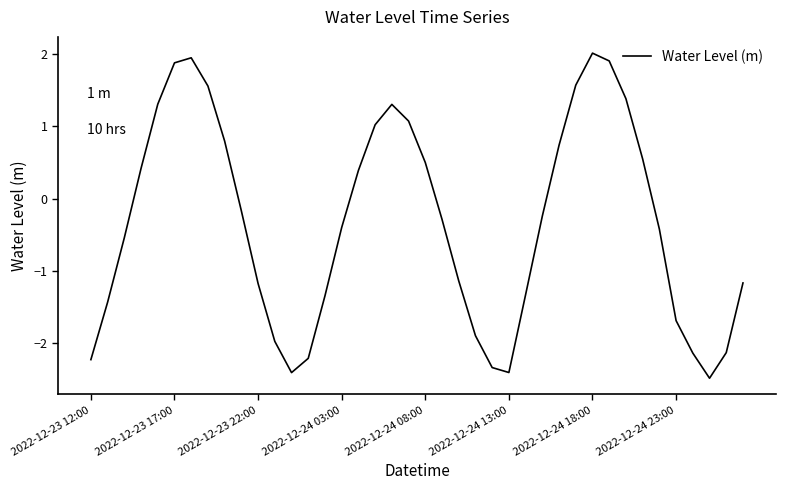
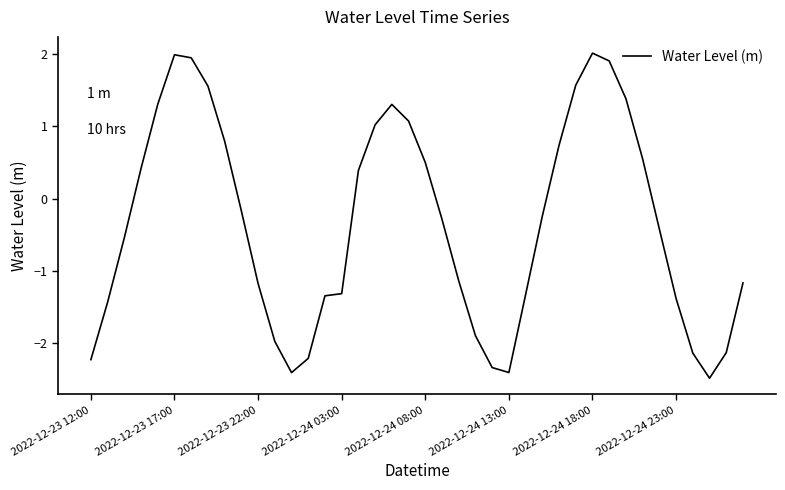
  {
    "2022-12-23 12:00": -2.2,
-   "2022-12-23 17:00": 1.9,
+   "2022-12-23 17:00": 2.0,
    "2022-12-23 22:00": -1.2,
-   "2022-12-24 03:00": -0.4,
+   "2022-12-24 03:00": -1.3,
    "2022-12-24 08:00": 0.5,
    "2022-12-24 13:00": -2.4,
    "2022-12-24 18:00": 2.0,
-   "2022-12-24 23:00": -1.7
+   "2022-12-24 23:00": -1.4
  }
